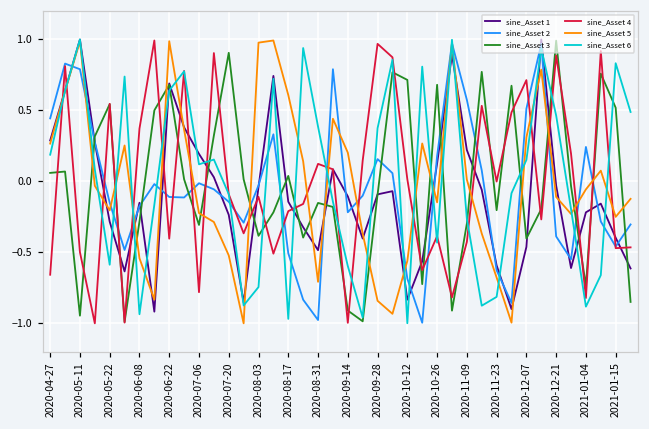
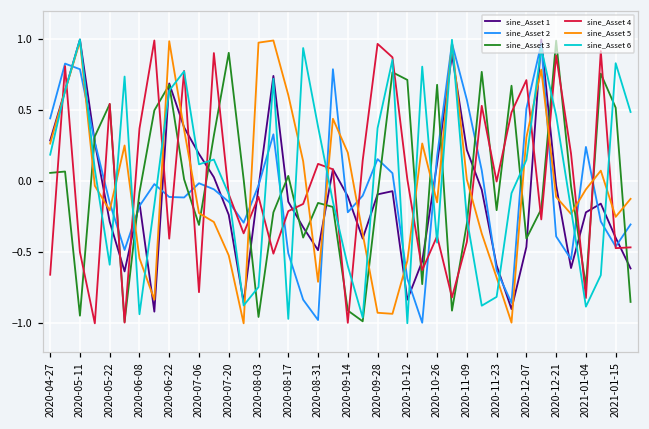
  {
    "sine_Asset 1": {
      "2020-04-27": 0.29,
      "2020-05-22": -0.28,
      "2020-06-08": -0.15,
      "2020-07-06": 0.19,
      "2020-07-20": -0.24,
      "2020-08-17": -0.14,
      "2020-08-31": -0.48,
      "2020-09-14": -0.11,
      "2020-10-12": -0.83,
      "2020-10-26": 0.13,
      "2020-11-09": 0.22,
      "2020-11-23": -0.59,
      "2020-12-07": -0.46,
      "2020-12-21": -0.03,
      "2021-01-04": -0.22,
      "2021-01-15": -0.40
    },
    "sine_Asset 2": {
      "2020-04-27": 0.44,
      "2020-05-11": 0.79,
      "2020-05-22": -0.15,
      "2020-06-08": -0.17,
      "2020-06-22": -0.11,
      "2020-07-06": -0.01,
      "2020-07-20": -0.14,
      "2020-08-17": -0.51,
      "2020-08-31": -0.98,
      "2020-09-14": -0.22,
      "2020-09-28": 0.16,
      "2020-10-12": -0.69,
      "2020-10-26": 0.18,
      "2020-11-09": 0.57,
      "2020-11-23": -0.63,
      "2020-12-07": 0.51,
      "2020-12-21": -0.39,
      "2021-01-04": 0.24
    },
    "sine_Asset 3": {
      "2020-04-27": 0.06,
      "2020-05-11": -0.95,
-     "2020-06-08": -0.28,
+     "2020-06-08": -0.08,
      "2020-07-06": -0.31,
      "2020-07-20": 0.91,
-     "2020-08-03": -0.38,
+     "2020-08-03": -0.95,
      "2020-08-17": 0.04,
      "2020-08-31": -0.15,
      "2020-09-14": -0.91,
      "2020-10-12": 0.71,
      "2020-10-26": 0.68,
      "2020-11-09": -0.30,
      "2020-11-23": -0.20,
      "2020-12-07": -0.40,
      "2021-01-04": -0.74,
      "2021-01-15": 0.52
    },
    "sine_Asset 4": {
      "2020-04-27": -0.66,
      "2020-05-11": -0.50,
      "2020-06-08": 0.37,
      "2020-06-22": -0.40,
      "2020-07-06": -0.78,
      "2020-08-03": -0.11,
      "2020-08-17": -0.21,
      "2020-08-31": 0.12,
      "2020-09-14": -1.00,
      "2020-09-28": 0.97,
      "2020-10-12": 0.01,
      "2020-10-26": -0.39,
      "2020-11-09": -0.43,
      "2020-11-23": 0.00,
      "2020-12-07": 0.71,
      "2020-12-21": 0.89,
      "2021-01-04": -0.82
    },
    "sine_Asset 5": {
      "2020-04-27": 0.27,
      "2020-05-22": -0.20,
      "2020-06-08": -0.54,
      "2020-06-22": 0.99,
      "2020-07-06": -0.22,
      "2020-07-20": -0.52,
      "2020-08-03": 0.98,
      "2020-08-17": 0.61,
      "2020-08-31": -0.71,
      "2020-09-14": 0.20,
-     "2020-09-28": -0.84,
+     "2020-09-28": -0.93,
      "2020-10-12": -0.56,
      "2020-10-26": -0.15,
      "2020-11-09": 0.01,
      "2020-11-23": -0.68,
      "2020-12-07": 0.31,
      "2020-12-21": -0.11,
      "2021-01-04": -0.06,
      "2021-01-15": -0.25
    },
    "sine_Asset 6": {
      "2020-04-27": 0.19,
      "2020-05-22": -0.59,
      "2020-06-08": -0.94,
      "2020-06-22": 0.64,
      "2020-07-06": 0.12,
      "2020-08-03": -0.74,
      "2020-08-17": -0.97,
      "2020-08-31": 0.39,
      "2020-09-14": -0.60,
      "2020-09-28": 0.37,
      "2020-10-12": -1.00,
      "2020-10-26": -0.43,
      "2020-11-09": -0.26,
      "2020-11-23": -0.81,
      "2020-12-07": 0.15,
      "2020-12-21": 0.46,
      "2021-01-04": -0.88,
      "2021-01-15": 0.83
    }
  }
